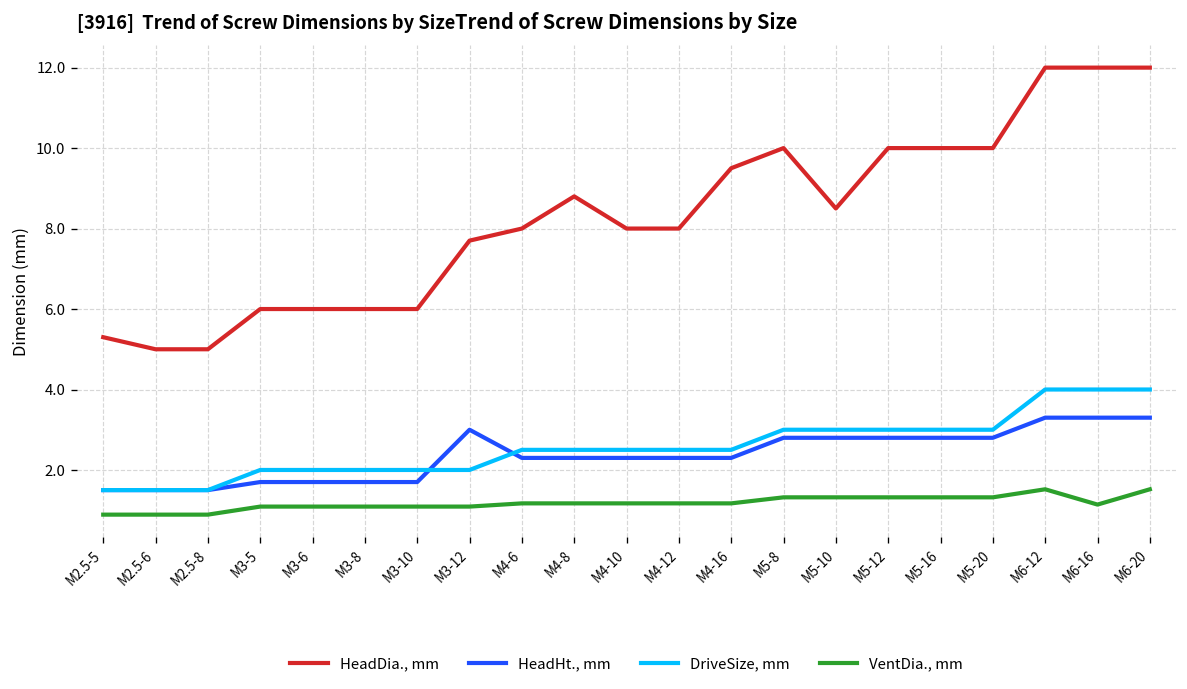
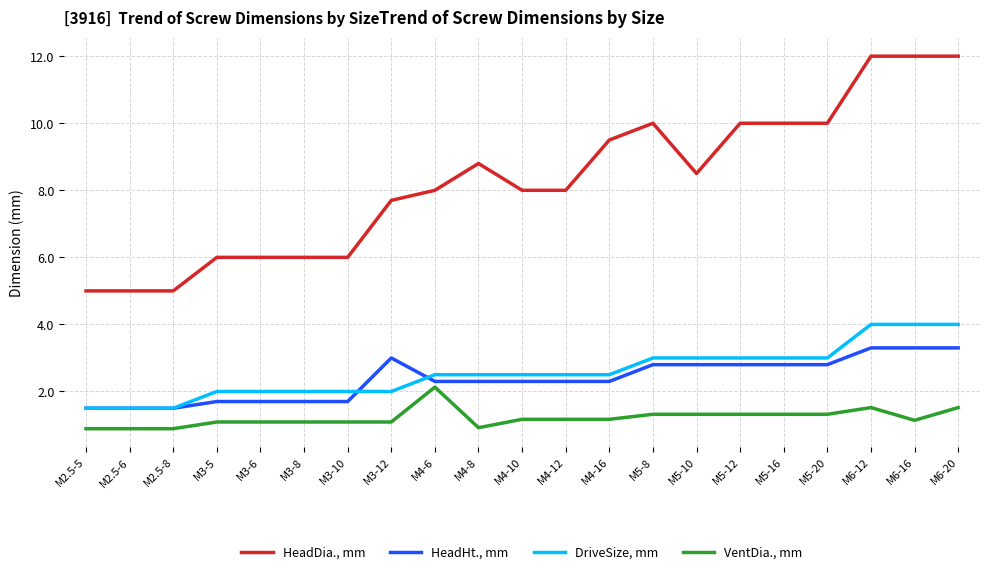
  {
    "HeadDia., mm": {
-     "M2.5-5": 5.3,
+     "M2.5-5": 5.0,
      "M2.5-6": 5.0,
      "M2.5-8": 5.0,
      "M3-5": 6.0,
      "M3-6": 6.0,
      "M3-8": 6.0,
      "M3-10": 6.0,
      "M3-12": 7.7,
      "M4-6": 8.0,
      "M4-8": 8.8,
      "M4-10": 8.0,
      "M4-12": 8.0,
      "M4-16": 9.5,
      "M5-8": 10.0,
      "M5-10": 8.5,
      "M5-12": 10.0,
      "M5-16": 10.0,
      "M5-20": 10.0,
      "M6-12": 12.0,
      "M6-16": 12.0,
      "M6-20": 12.0
    },
    "HeadHt., mm": {
      "M3-5": 1.7,
      "M3-6": 1.7,
      "M3-8": 1.7,
      "M3-10": 1.7,
      "M3-12": 3.0,
      "M4-6": 2.3,
      "M4-8": 2.3,
      "M4-10": 2.3,
      "M4-12": 2.3,
      "M4-16": 2.3,
      "M5-8": 2.8,
      "M5-10": 2.8,
      "M5-12": 2.8,
      "M5-16": 2.8,
      "M5-20": 2.8,
      "M6-12": 3.3,
      "M6-16": 3.3,
      "M6-20": 3.3
    },
    "DriveSize, mm": {
      "M3-5": 2.0,
      "M3-6": 2.0,
      "M3-8": 2.0,
      "M3-10": 2.0,
      "M3-12": 2.0,
      "M4-6": 2.5,
      "M4-8": 2.5,
      "M4-10": 2.5,
      "M4-12": 2.5,
      "M4-16": 2.5,
      "M5-8": 3.0,
      "M5-10": 3.0,
      "M5-12": 3.0,
      "M5-16": 3.0,
      "M5-20": 3.0,
      "M6-12": 4.0,
      "M6-16": 4.0,
      "M6-20": 4.0
    },
    "VentDia., mm": {
      "M2.5-5": 0.9,
      "M2.5-6": 0.9,
      "M2.5-8": 0.9,
      "M3-5": 1.1,
      "M3-6": 1.1,
      "M3-8": 1.1,
      "M3-10": 1.1,
      "M3-12": 1.1,
-     "M4-6": 1.2,
-     "M4-8": 1.2,
+     "M4-6": 2.1,
+     "M4-8": 0.9,
      "M4-10": 1.2,
      "M4-12": 1.2,
      "M4-16": 1.2,
      "M5-8": 1.3,
      "M5-10": 1.3,
      "M5-12": 1.3,
      "M5-16": 1.3,
      "M5-20": 1.3,
      "M6-12": 1.5,
      "M6-16": 1.1,
      "M6-20": 1.5
    }
  }
